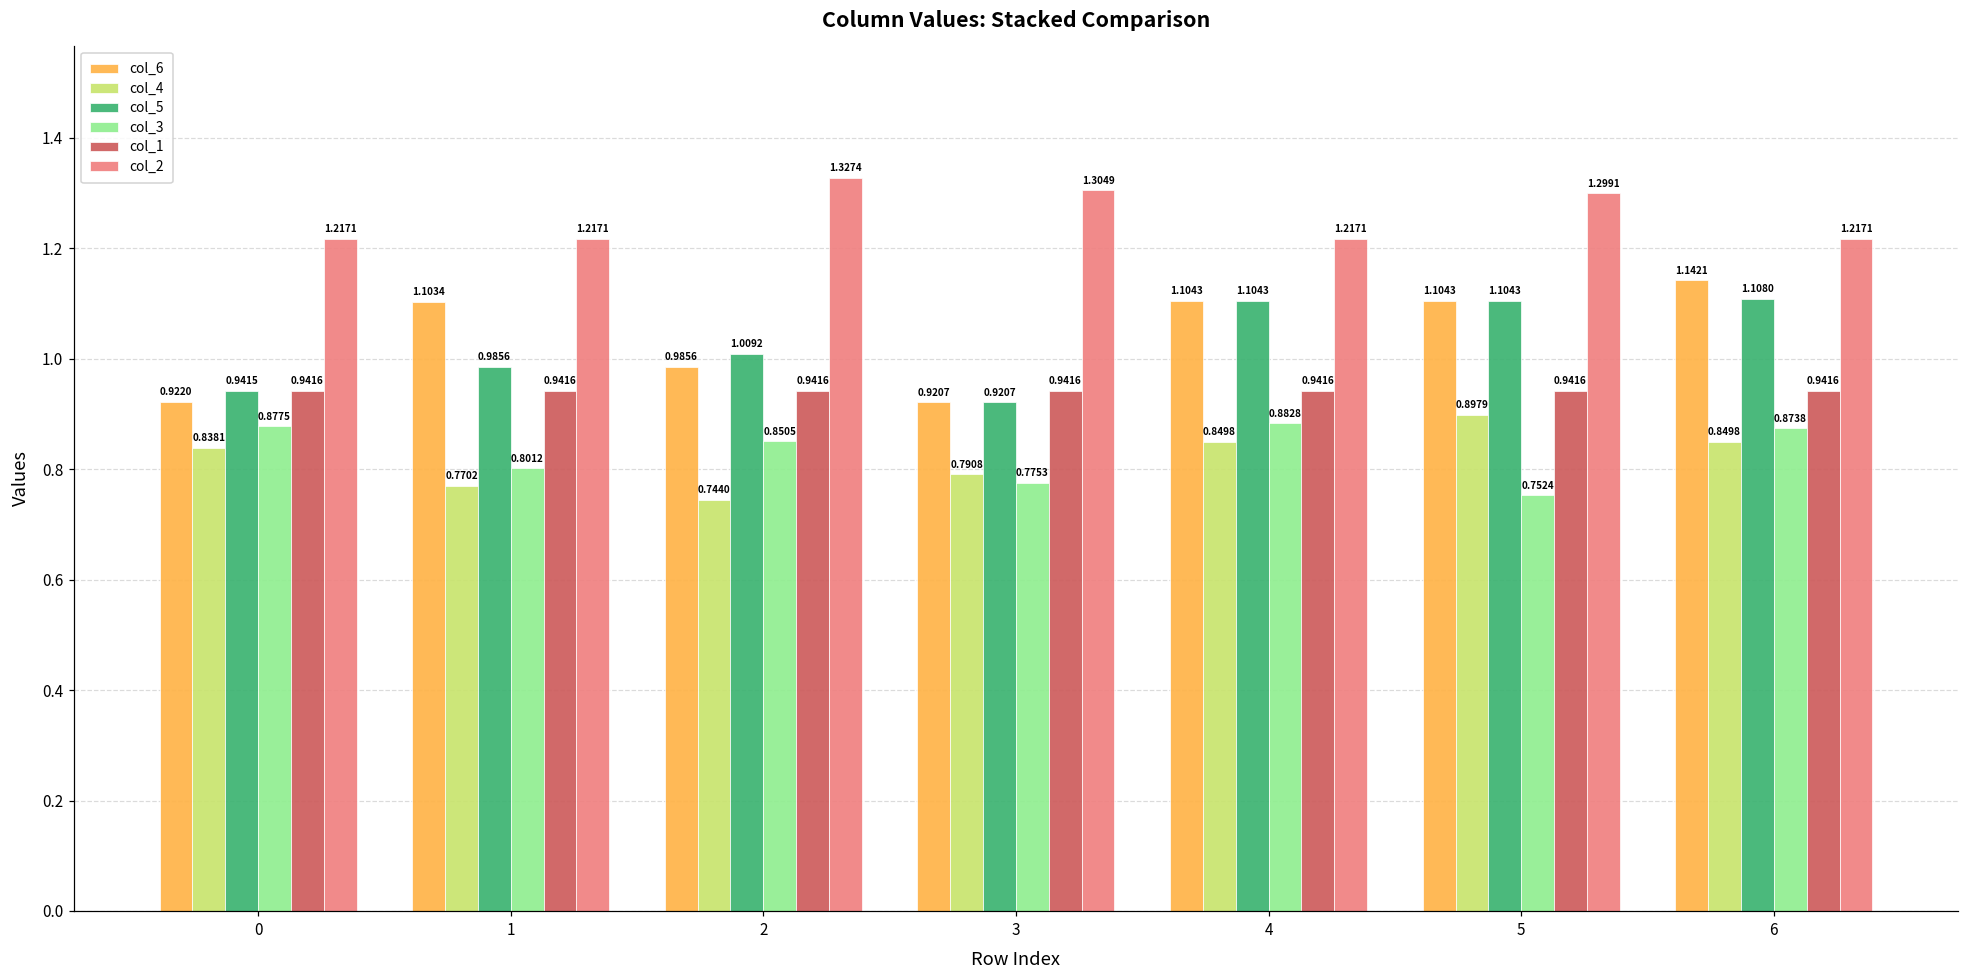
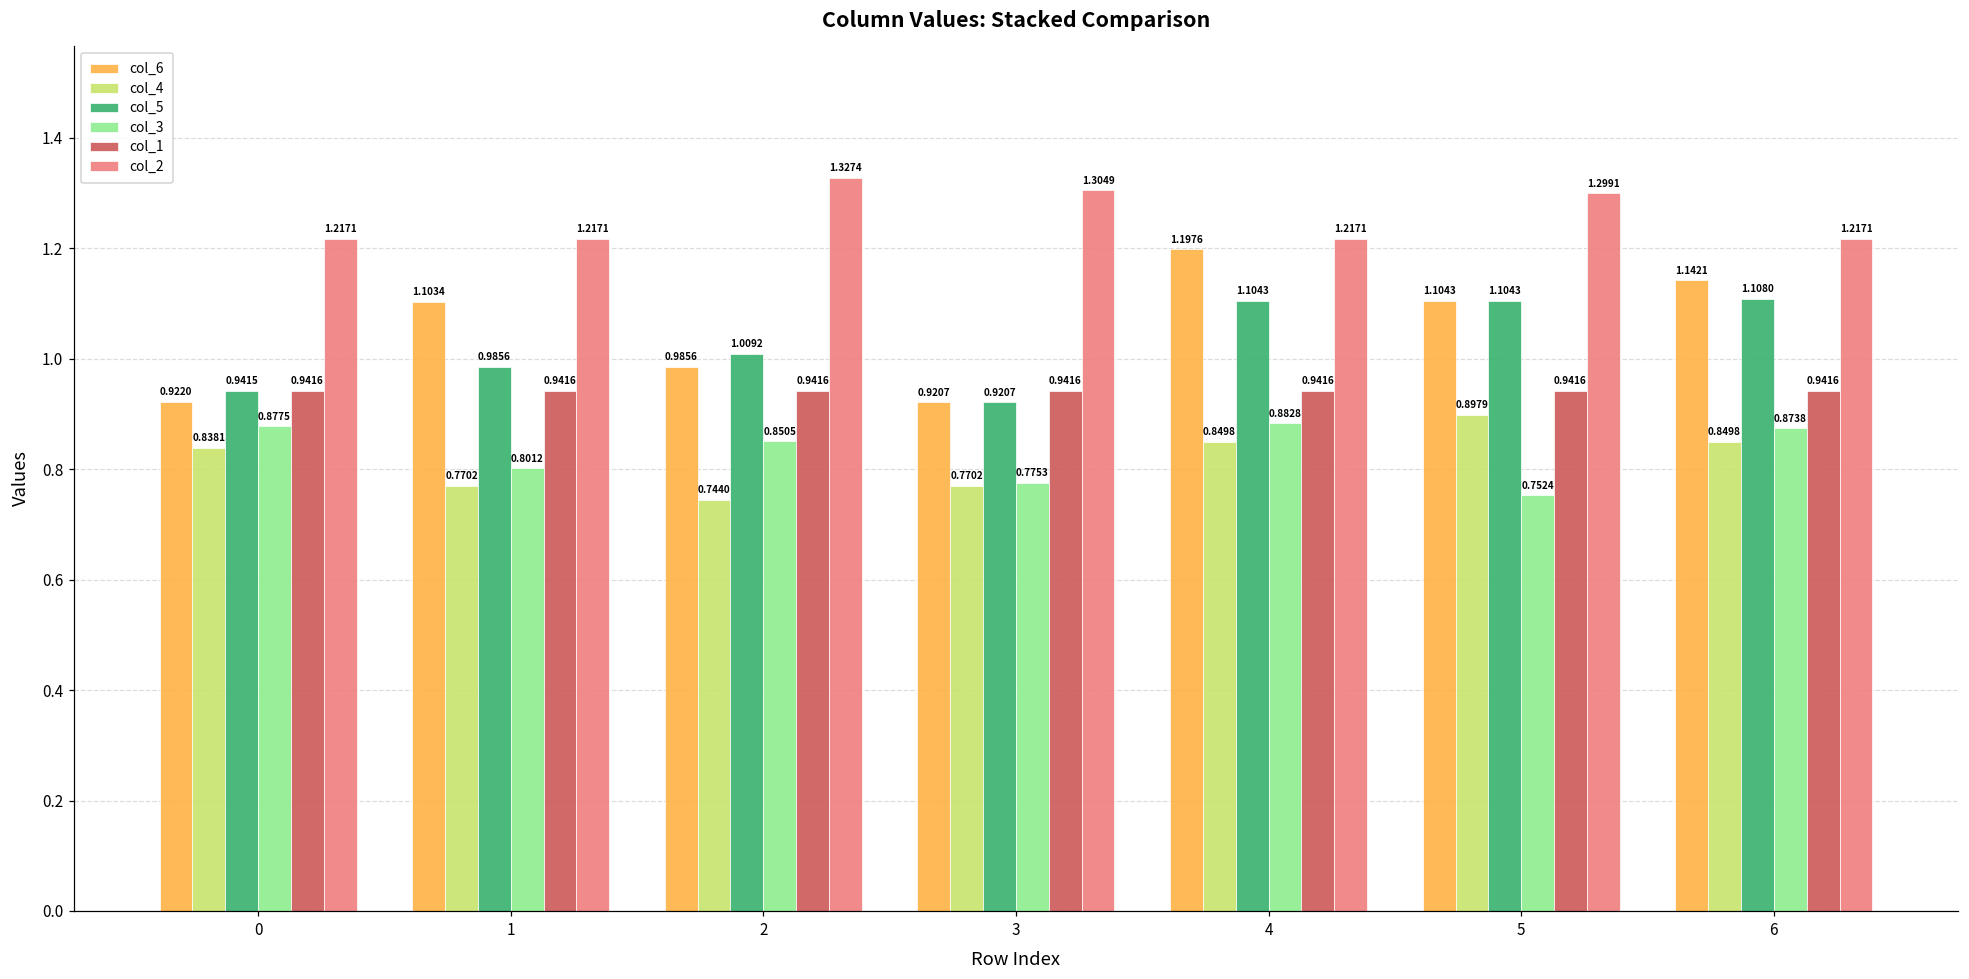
  {
    "col_6": {
      "0": 0.9220,
      "1": 1.1034,
      "2": 0.9856,
      "3": 0.9207,
-     "4": 1.1043,
+     "4": 1.1976,
      "5": 1.1043,
      "6": 1.1421
    },
    "col_4": {
      "0": 0.8381,
      "1": 0.7702,
      "2": 0.7440,
-     "3": 0.7908,
+     "3": 0.7702,
      "4": 0.8498,
      "5": 0.8979,
      "6": 0.8498
    },
    "col_5": {
      "0": 0.9415,
      "1": 0.9856,
      "2": 1.0092,
      "3": 0.9207,
      "4": 1.1043,
      "5": 1.1043,
      "6": 1.1080
    },
    "col_3": {
      "0": 0.8775,
      "1": 0.8012,
      "2": 0.8505,
      "3": 0.7753,
      "4": 0.8828,
      "5": 0.7524,
      "6": 0.8738
    },
    "col_1": {
      "0": 0.9416,
      "1": 0.9416,
      "2": 0.9416,
      "3": 0.9416,
      "4": 0.9416,
      "5": 0.9416,
      "6": 0.9416
    },
    "col_2": {
      "0": 1.2171,
      "1": 1.2171,
      "2": 1.3274,
      "3": 1.3049,
      "4": 1.2171,
      "5": 1.2991,
      "6": 1.2171
    }
  }
